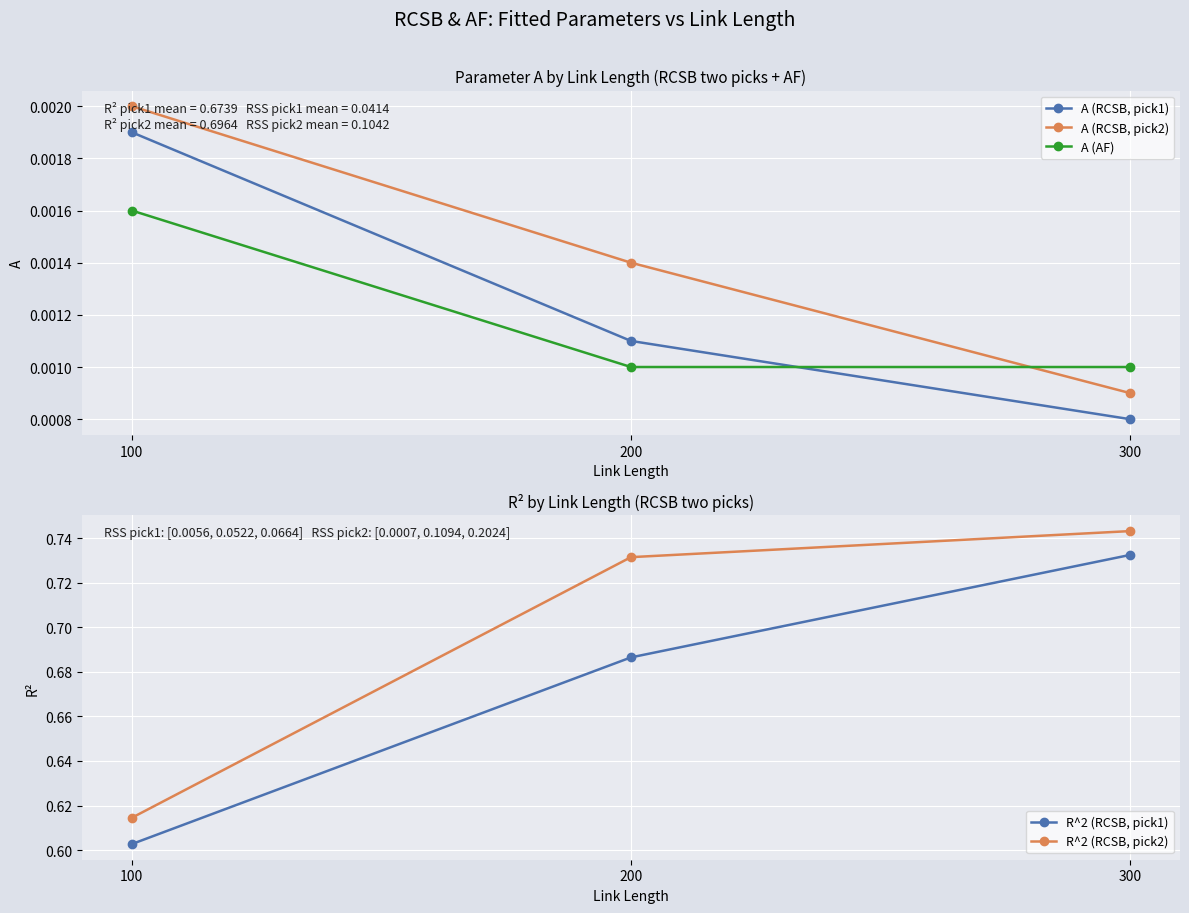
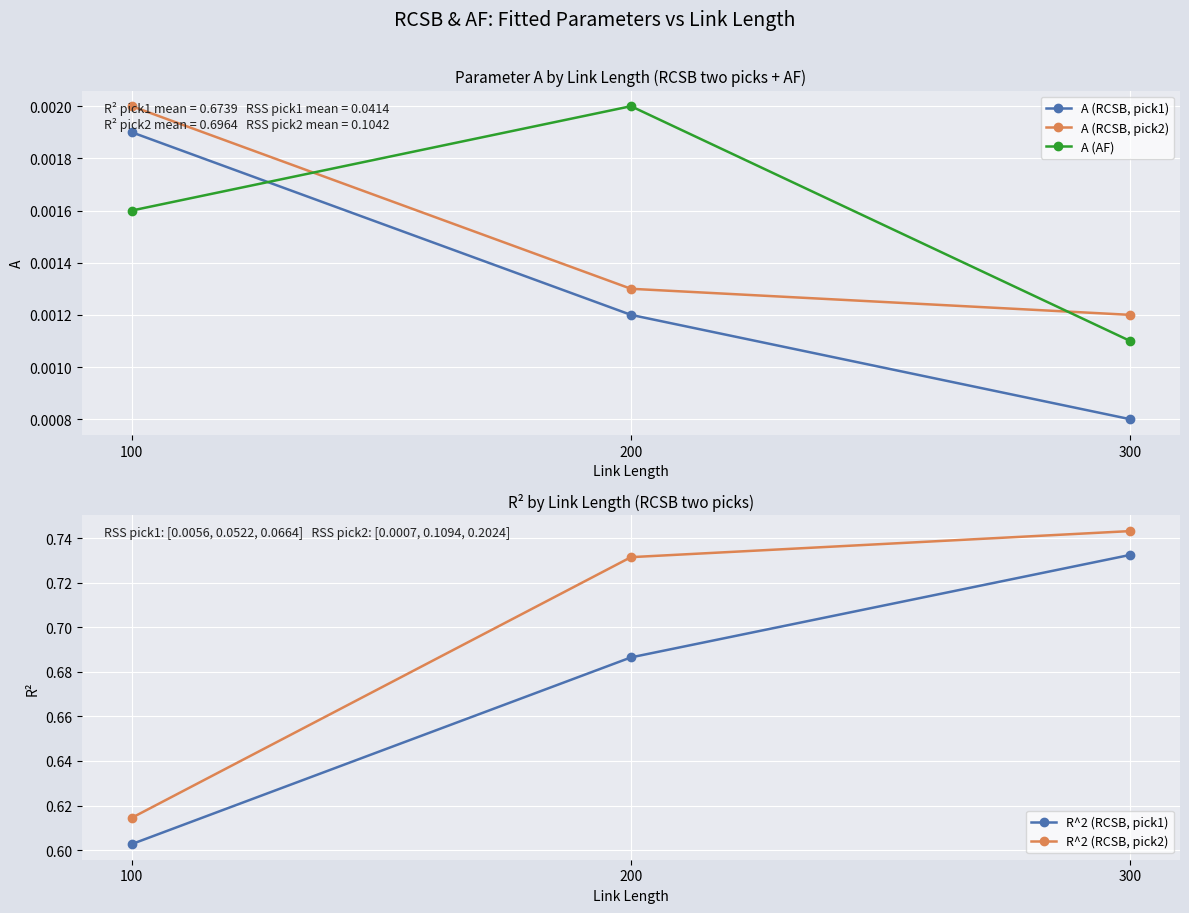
  {
    "Parameter A by Link Length (RCSB two picks + AF)": {
      "A (RCSB, pick1)": {
        "100": 0.0019,
-       "200": 0.0011,
+       "200": 0.0012,
        "300": 0.0008
      },
      "A (RCSB, pick2)": {
-       "200": 0.0014,
-       "300": 0.0009
+       "200": 0.0013,
+       "300": 0.0012
      },
      "A (AF)": {
        "100": 0.0016,
-       "200": 0.001,
-       "300": 0.0010
+       "200": 0.002,
+       "300": 0.0011
      }
    },
    "R² by Link Length (RCSB two picks)": {
      "R^2 (RCSB, pick1)": {
        "100": 0.603,
        "200": 0.687,
        "300": 0.733
      },
      "R^2 (RCSB, pick2)": {
        "100": 0.615,
        "200": 0.732,
        "300": 0.743
      }
    }
  }
